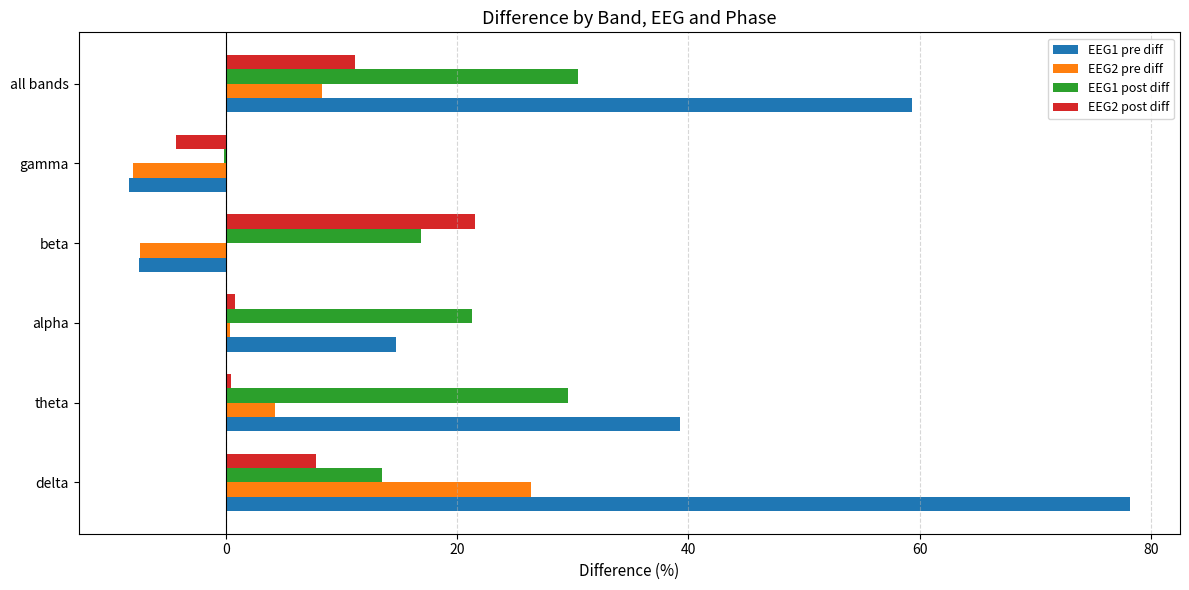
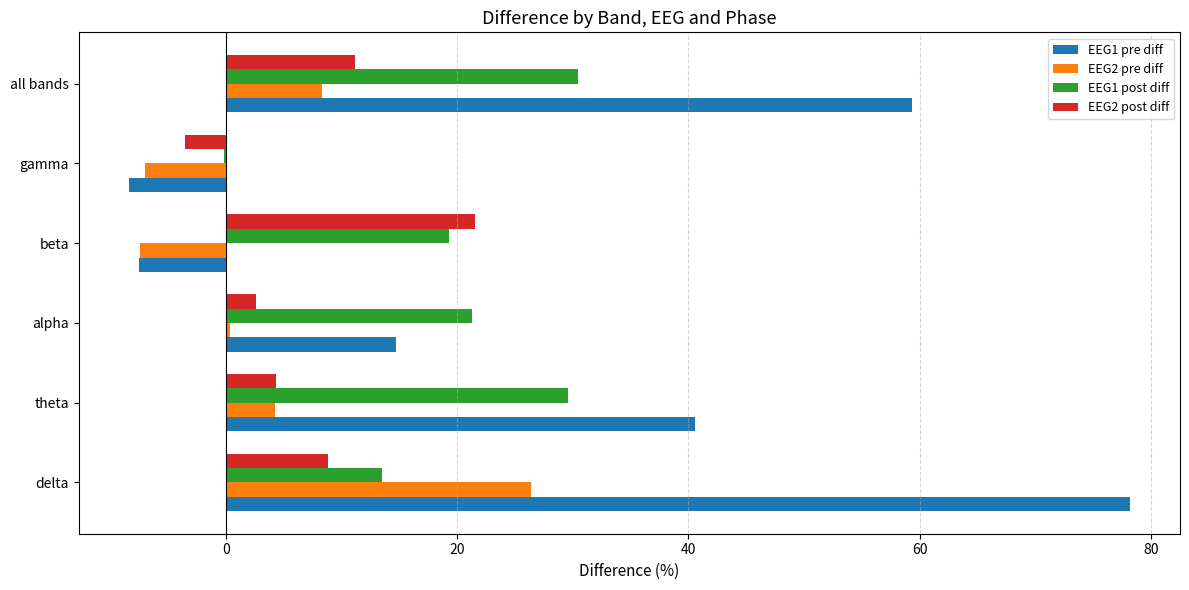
  {
    "EEG1 pre diff": {
      "all bands": 59.4,
      "gamma": -8.4,
      "beta": -7.5,
      "alpha": 14.8,
-     "theta": 39.3,
+     "theta": 40.6,
      "delta": 78.2
    },
    "EEG2 pre diff": {
      "all bands": 8.4,
-     "gamma": -8.0,
+     "gamma": -7.0,
      "beta": -7.4,
      "alpha": 0.4,
      "theta": 4.3,
      "delta": 26.4
    },
    "EEG1 post diff": {
      "all bands": 30.5,
-     "beta": 16.9,
+     "beta": 19.3,
      "alpha": 21.3,
      "theta": 29.6,
      "delta": 13.5
    },
    "EEG2 post diff": {
      "all bands": 11.2,
-     "gamma": -4.3,
+     "gamma": -3.6,
      "beta": 21.5,
-     "alpha": 0.8,
-     "theta": 0.4,
-     "delta": 7.8
+     "alpha": 2.6,
+     "theta": 4.3,
+     "delta": 8.9
    }
  }
